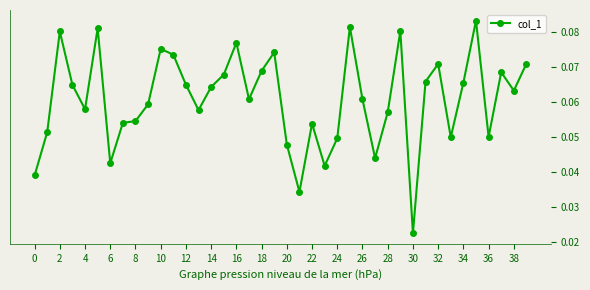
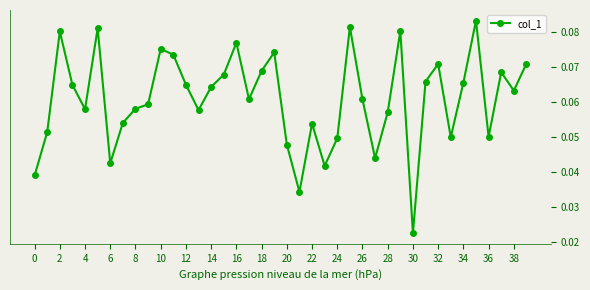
  {
    "0": 0.039,
    "2": 0.080,
    "4": 0.058,
    "6": 0.042,
-   "8": 0.054,
+   "8": 0.058,
    "10": 0.075,
    "12": 0.065,
    "14": 0.064,
    "16": 0.077,
    "18": 0.069,
    "20": 0.048,
    "22": 0.054,
    "24": 0.050,
    "26": 0.061,
    "28": 0.057,
    "30": 0.022,
    "32": 0.071,
    "34": 0.065,
    "36": 0.050,
    "38": 0.063
  }
